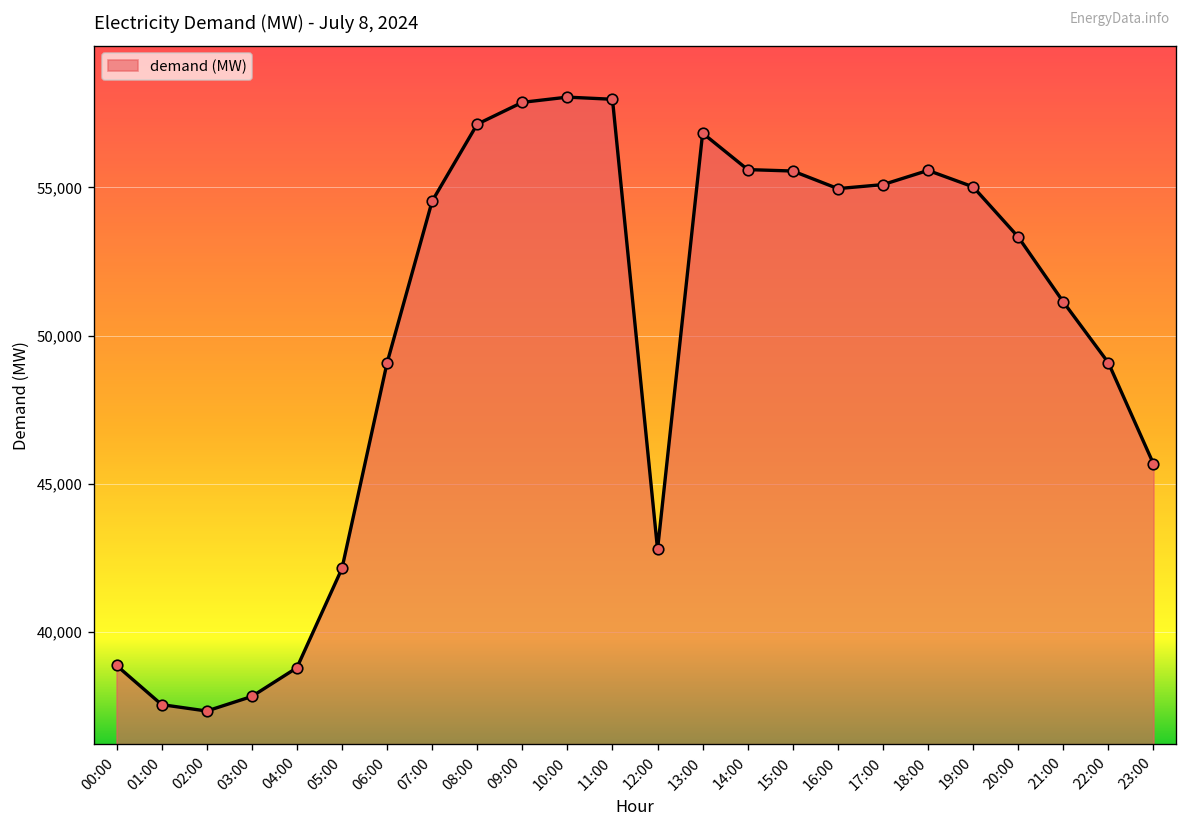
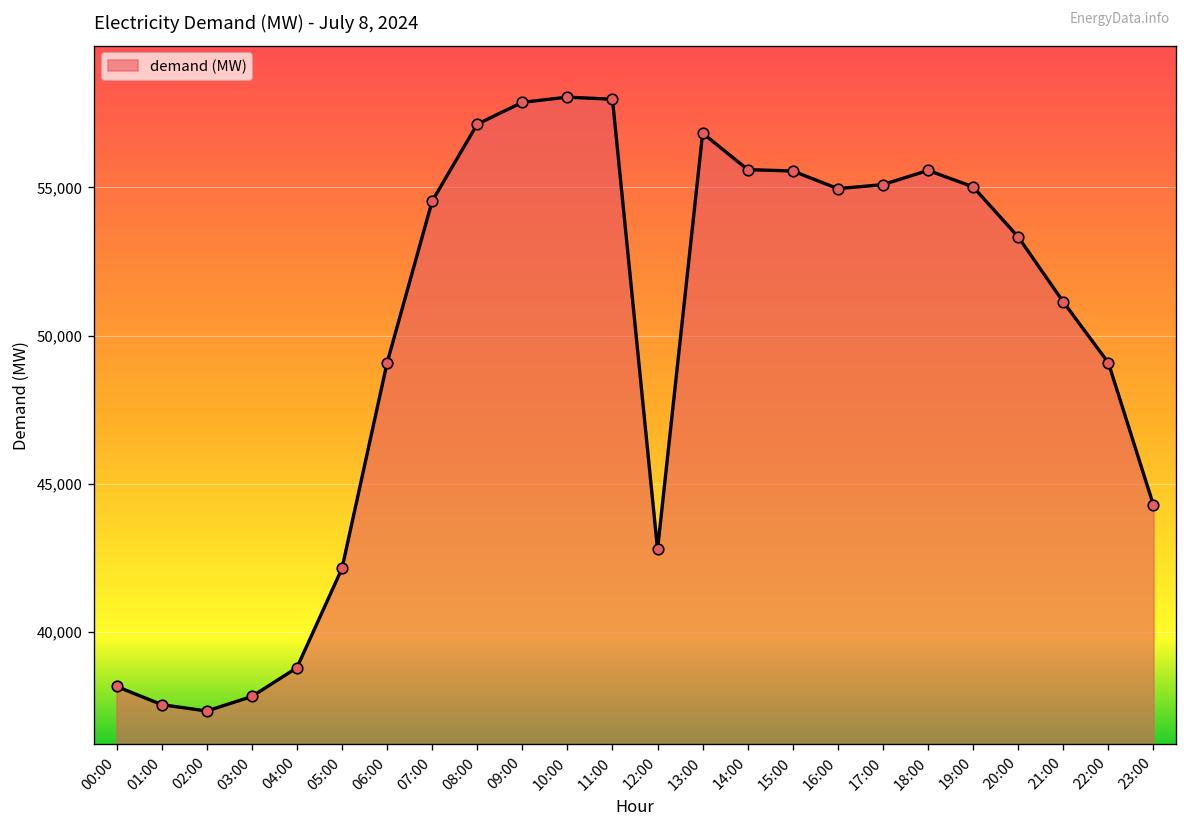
  {
-   "00:00": "38,900",
+   "00:00": "38,200",
    "01:00": "37,500",
    "02:00": "37,300",
    "03:00": "37,800",
    "04:00": "38,800",
    "05:00": "42,100",
    "06:00": "49,100",
    "07:00": "54,500",
    "08:00": "57,100",
    "09:00": "57,900",
    "10:00": "58,000",
    "11:00": "58,000",
    "12:00": "42,800",
    "13:00": "56,800",
    "14:00": "55,600",
    "15:00": "55,600",
    "16:00": "55,000",
    "17:00": "55,100",
    "18:00": "55,600",
    "19:00": "55,000",
    "20:00": "53,300",
    "21:00": "51,100",
    "22:00": "49,100",
-   "23:00": "45,700"
+   "23:00": "44,300"
  }
